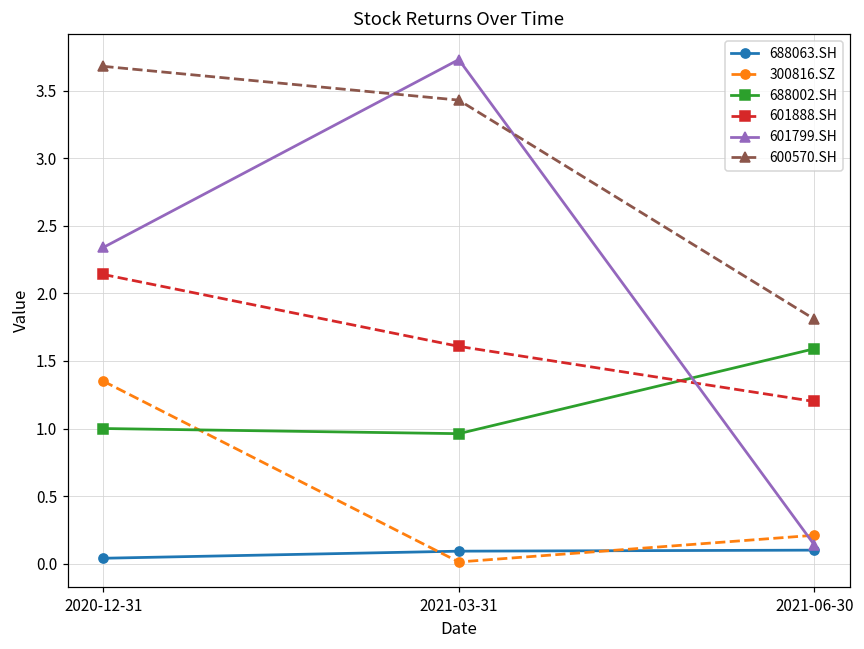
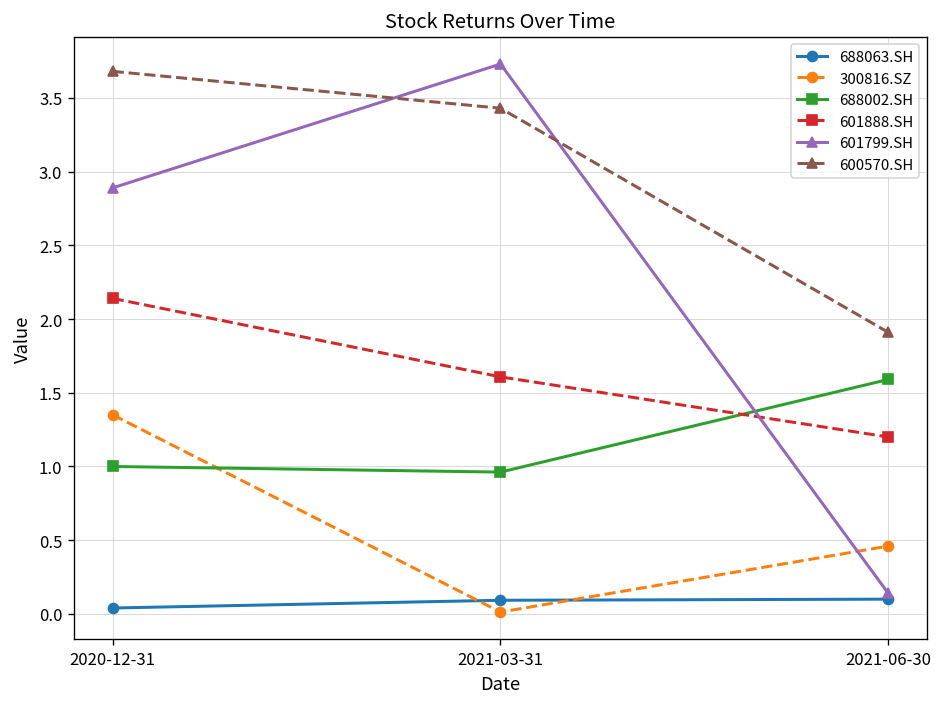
  {
    "688063.SH": {
      "2020-12-31": 0.04,
      "2021-03-31": 0.09,
      "2021-06-30": 0.10
    },
    "300816.SZ": {
      "2020-12-31": 1.35,
      "2021-03-31": 0.01,
-     "2021-06-30": 0.21
+     "2021-06-30": 0.46
    },
    "688002.SH": {
      "2020-12-31": 1.00,
      "2021-03-31": 0.96,
      "2021-06-30": 1.59
    },
    "601888.SH": {
      "2020-12-31": 2.14,
      "2021-03-31": 1.61,
      "2021-06-30": 1.20
    },
    "601799.SH": {
-     "2020-12-31": 2.34,
+     "2020-12-31": 2.89,
      "2021-03-31": 3.73,
      "2021-06-30": 0.14
    },
    "600570.SH": {
      "2020-12-31": 3.68,
      "2021-03-31": 3.43,
-     "2021-06-30": 1.81
+     "2021-06-30": 1.91
    }
  }
